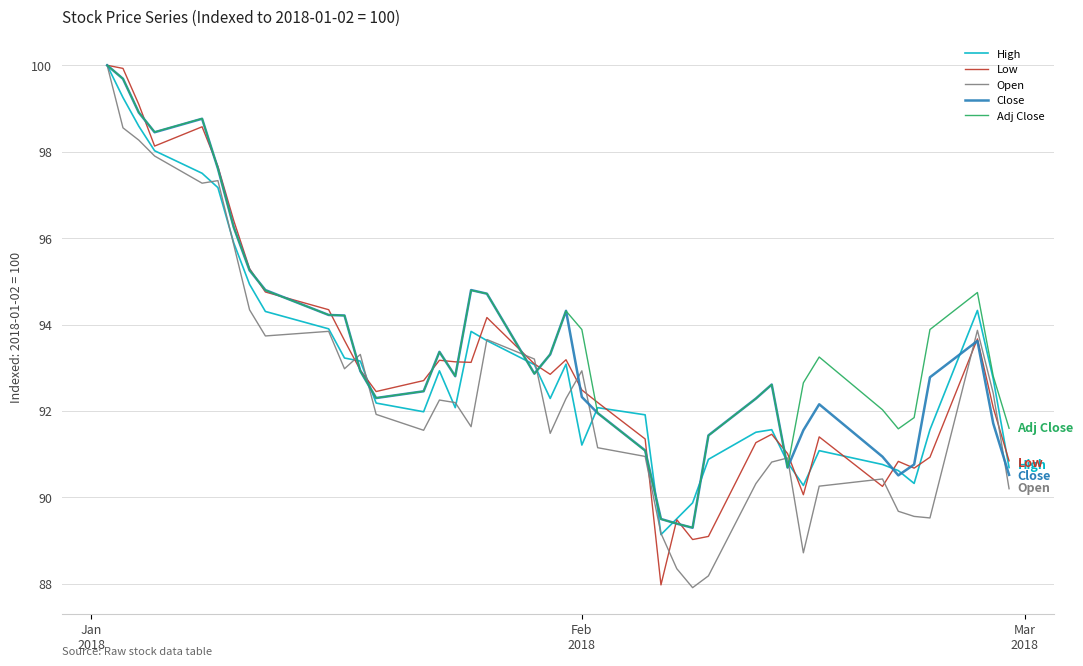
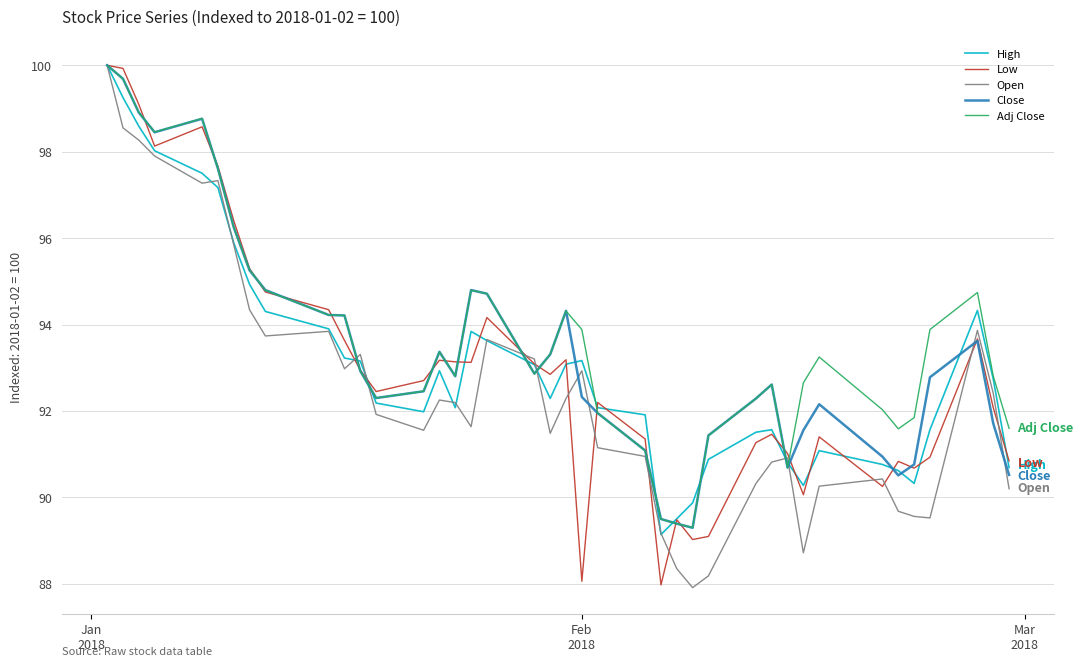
  {
    "High": {
-     "Feb 2018": 91.2
+     "Feb 2018": 93.2
    },
    "Low": {
-     "Feb 2018": 92.5
+     "Feb 2018": 88.1
    },
    "Open": {
      "Feb 2018": 92.9
    },
    "Close": {
      "Feb 2018": 92.3
    },
    "Adj Close": {
      "Feb 2018": 93.9
    }
  }
